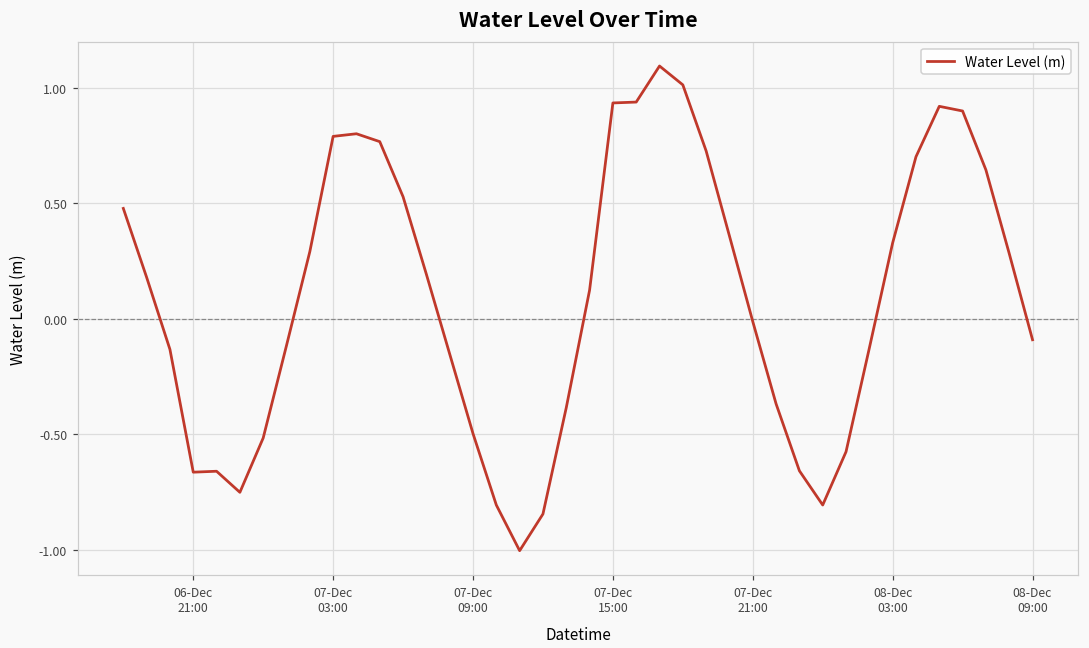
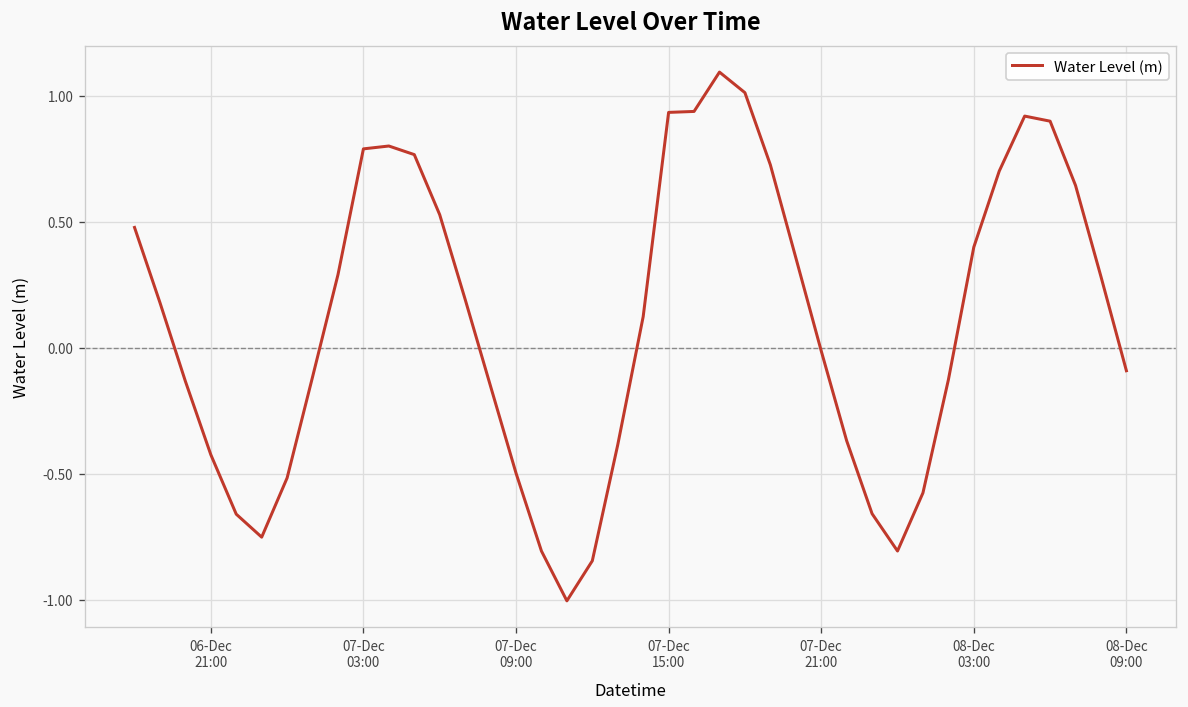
  {
-   "06-Dec 21:00": -0.66,
+   "06-Dec 21:00": -0.42,
    "07-Dec 03:00": 0.79,
    "07-Dec 09:00": -0.50,
    "07-Dec 15:00": 0.93,
    "07-Dec 21:00": -0.01,
-   "08-Dec 03:00": 0.33,
+   "08-Dec 03:00": 0.40,
    "08-Dec 09:00": -0.09
  }
